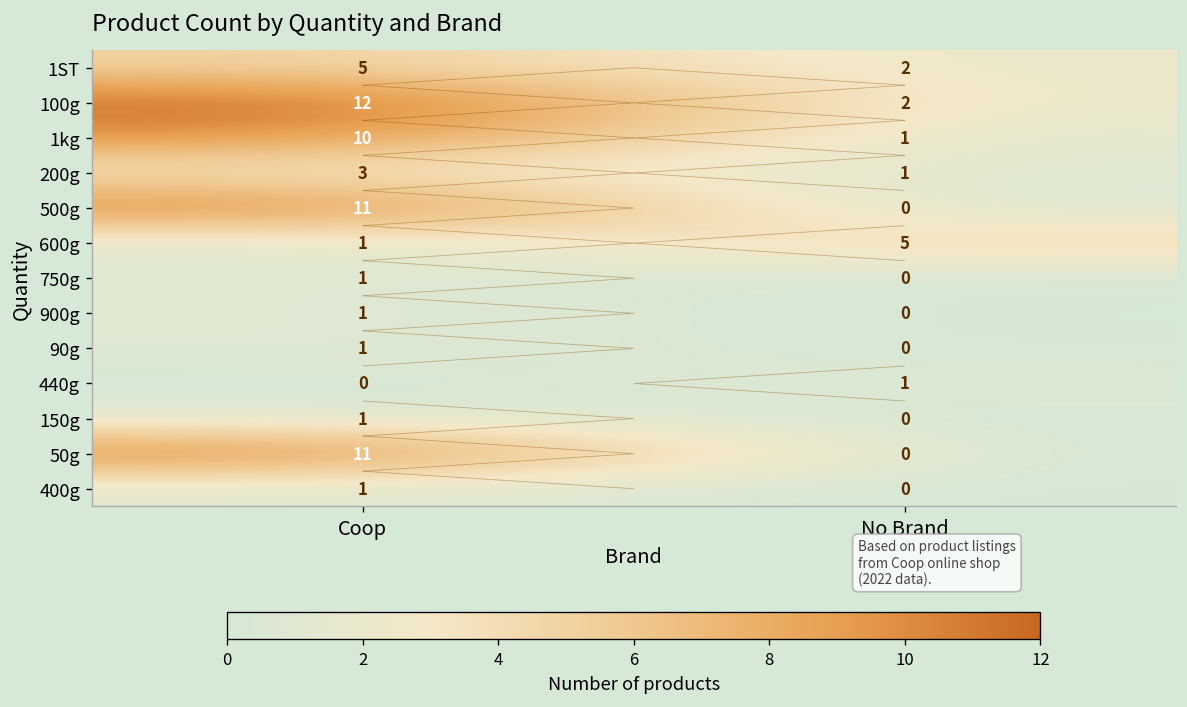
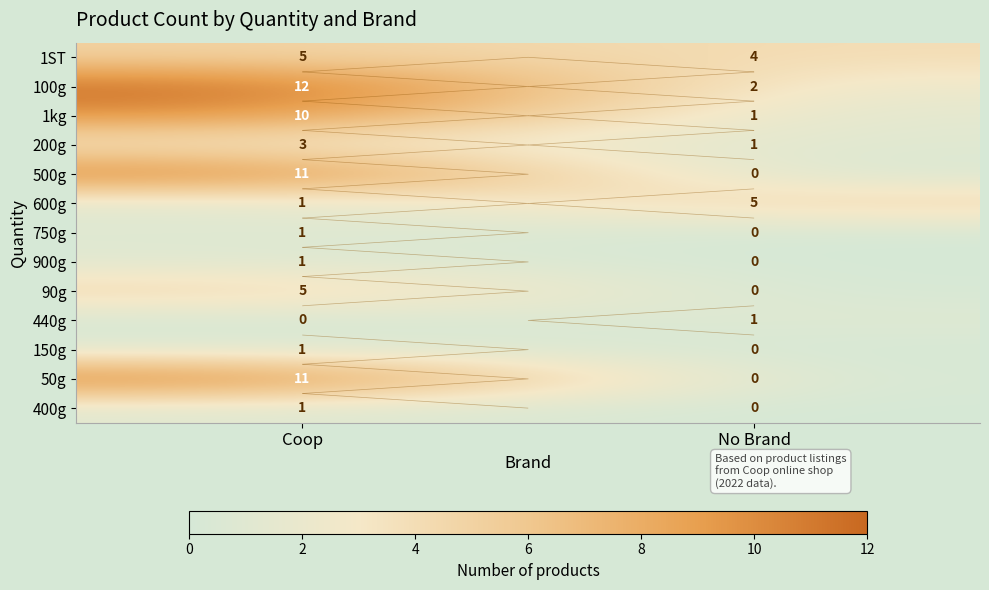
  {
    "1ST": {
      "Coop": 5,
-     "No Brand": 2
+     "No Brand": 4
    },
    "100g": {
      "Coop": 12,
      "No Brand": 2
    },
    "1kg": {
      "Coop": 10,
      "No Brand": 1
    },
    "200g": {
      "Coop": 3,
      "No Brand": 1
    },
    "500g": {
      "Coop": 11,
      "No Brand": 0
    },
    "600g": {
      "Coop": 1,
      "No Brand": 5
    },
    "750g": {
      "Coop": 1,
      "No Brand": 0
    },
    "900g": {
      "Coop": 1,
      "No Brand": 0
    },
    "90g": {
-     "Coop": 1,
+     "Coop": 5,
      "No Brand": 0
    },
    "440g": {
      "Coop": 0,
      "No Brand": 1
    },
    "150g": {
      "Coop": 1,
      "No Brand": 0
    },
    "50g": {
      "Coop": 11,
      "No Brand": 0
    },
    "400g": {
      "Coop": 1,
      "No Brand": 0
    }
  }
